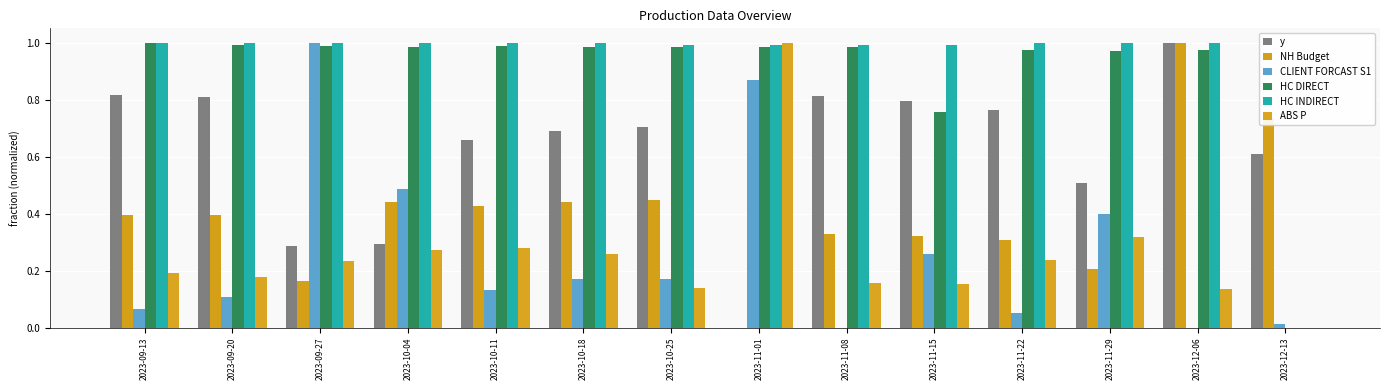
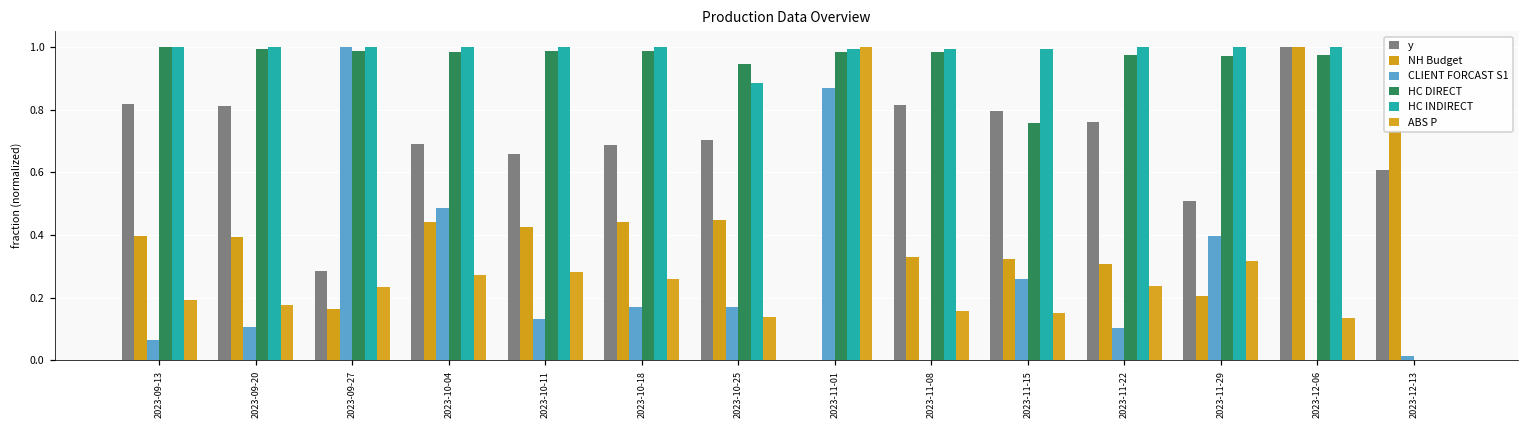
  {
    "y": {
      "2023-09-13": 0.82,
      "2023-09-20": 0.81,
      "2023-09-27": 0.29,
-     "2023-10-04": 0.29,
+     "2023-10-04": 0.69,
      "2023-10-11": 0.66,
      "2023-10-18": 0.69,
      "2023-10-25": 0.70,
      "2023-11-01": 0.00,
      "2023-11-08": 0.81,
      "2023-11-15": 0.80,
      "2023-11-22": 0.76,
      "2023-11-29": 0.51,
      "2023-12-06": 1.00,
      "2023-12-13": 0.61
    },
    "CLIENT FORCAST S1": {
      "2023-09-13": 0.06,
      "2023-09-20": 0.11,
      "2023-09-27": 1.00,
      "2023-10-04": 0.49,
      "2023-10-11": 0.13,
      "2023-10-18": 0.17,
      "2023-10-25": 0.17,
      "2023-11-01": 0.87,
      "2023-11-15": 0.26,
-     "2023-11-22": 0.05,
+     "2023-11-22": 0.10,
      "2023-11-29": 0.40,
      "2023-12-06": 0.00,
      "2023-12-13": 0.01
    },
    "HC DIRECT": {
      "2023-09-13": 1.00,
      "2023-09-20": 0.99,
      "2023-09-27": 0.99,
      "2023-10-04": 0.98,
      "2023-10-11": 0.99,
      "2023-10-18": 0.99,
-     "2023-10-25": 0.98,
+     "2023-10-25": 0.94,
      "2023-11-01": 0.98,
      "2023-11-08": 0.98,
      "2023-11-15": 0.76,
      "2023-11-22": 0.97,
      "2023-11-29": 0.97,
      "2023-12-06": 0.97,
      "2023-12-13": 0.00
    },
    "HC INDIRECT": {
      "2023-09-13": 1.00,
      "2023-09-20": 1.00,
      "2023-09-27": 1.00,
      "2023-10-04": 1.00,
      "2023-10-11": 1.00,
      "2023-10-18": 1.00,
-     "2023-10-25": 0.99,
+     "2023-10-25": 0.88,
      "2023-11-01": 0.99,
      "2023-11-08": 0.99,
      "2023-11-15": 0.99,
      "2023-11-22": 1.00,
      "2023-11-29": 1.00,
      "2023-12-06": 1.00,
      "2023-12-13": 0.00
    }
  }
